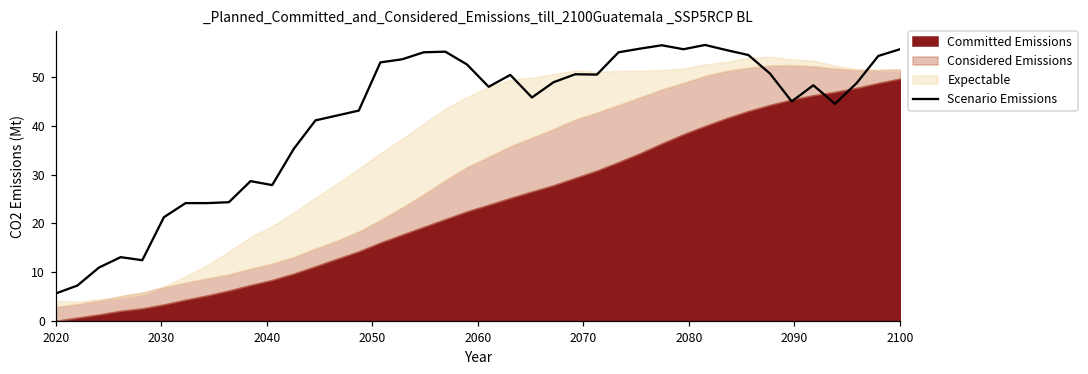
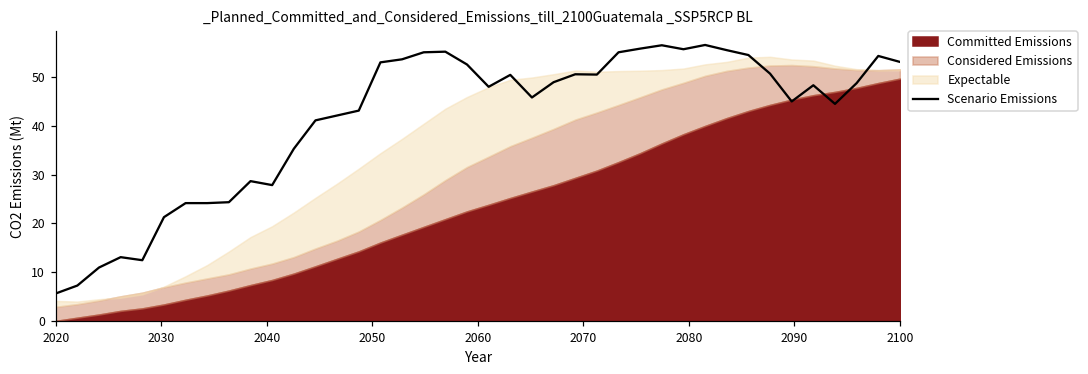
  {
    "Scenario Emissions": {
      "2020": 6,
-     "2100": 56
+     "2100": 53
    },
    "Committed Emissions": {
      "2020": 0,
      "2100": 50
    },
    "Considered Emissions": {
      "2020": 3
    },
    "Expectable": {
      "2020": 1
    }
  }
